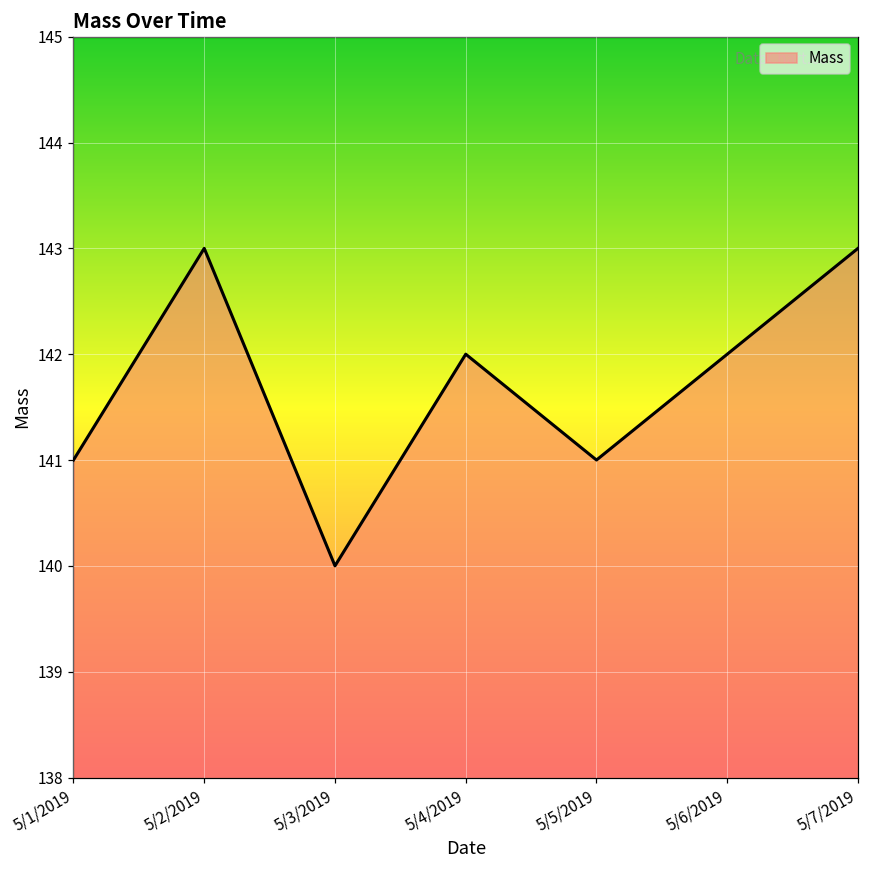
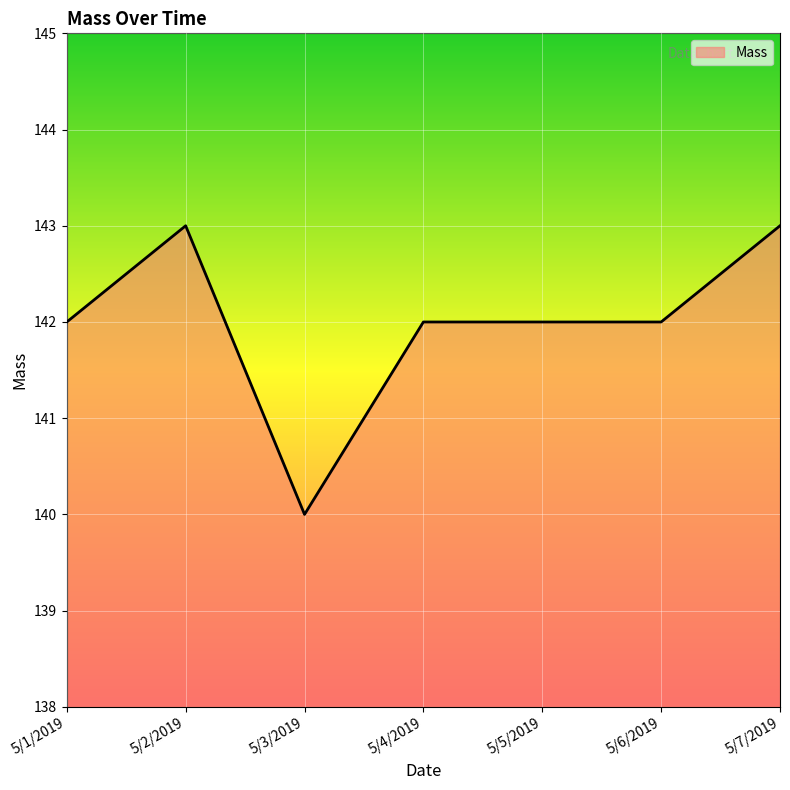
  {
-   "5/1/2019": 141,
+   "5/1/2019": 142,
    "5/2/2019": 143,
    "5/3/2019": 140,
    "5/4/2019": 142,
-   "5/5/2019": 141,
+   "5/5/2019": 142,
    "5/6/2019": 142,
    "5/7/2019": 143
  }
